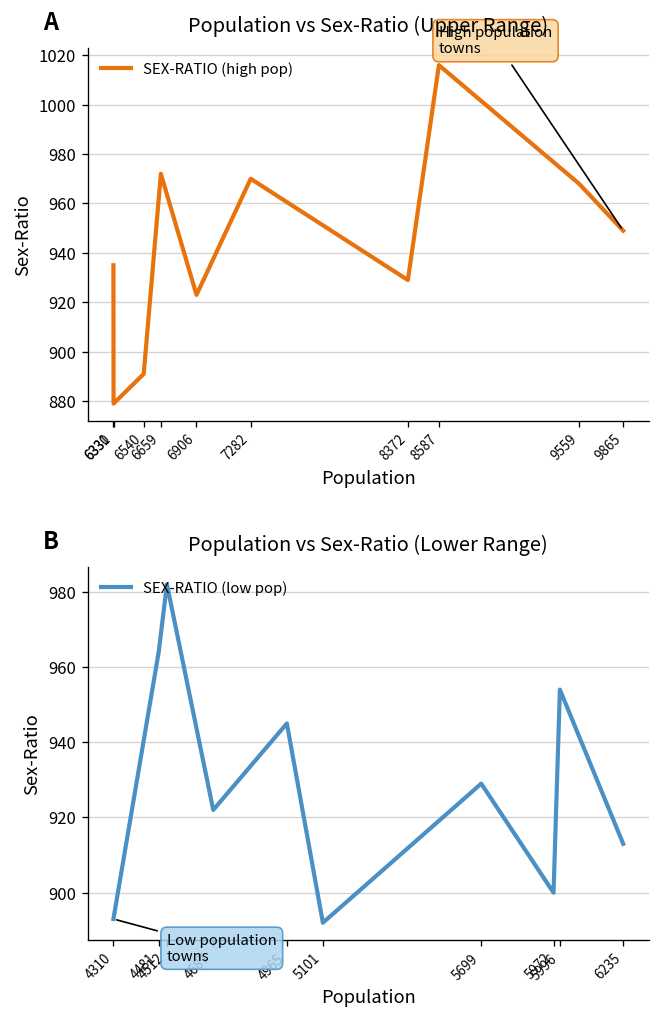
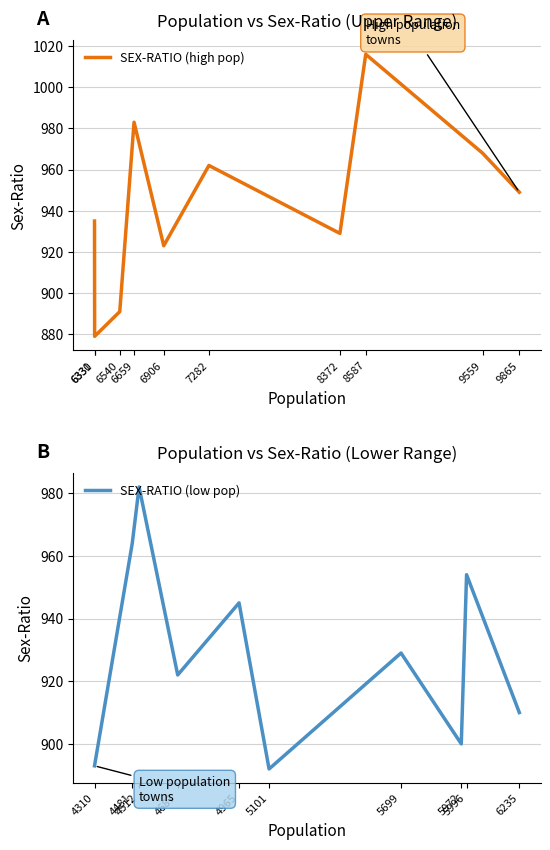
  {
    "Population vs Sex-Ratio (Upper Range)": {
      "6330": 935,
      "6331": 879,
      "6540": 891,
-     "6659": 972,
+     "6659": 983,
      "6906": 923,
-     "7282": 970,
+     "7282": 962,
      "8372": 929,
      "8587": 1016,
      "9559": 968,
      "9865": 949
    },
    "Population vs Sex-Ratio (Lower Range)": {
      "4310": 893,
      "4481": 964,
      "4512": 982,
      "4687": 922,
      "4965": 945,
      "5101": 892,
      "5699": 929,
      "5972": 900,
      "5996": 954,
-     "6235": 913
+     "6235": 910
    }
  }
